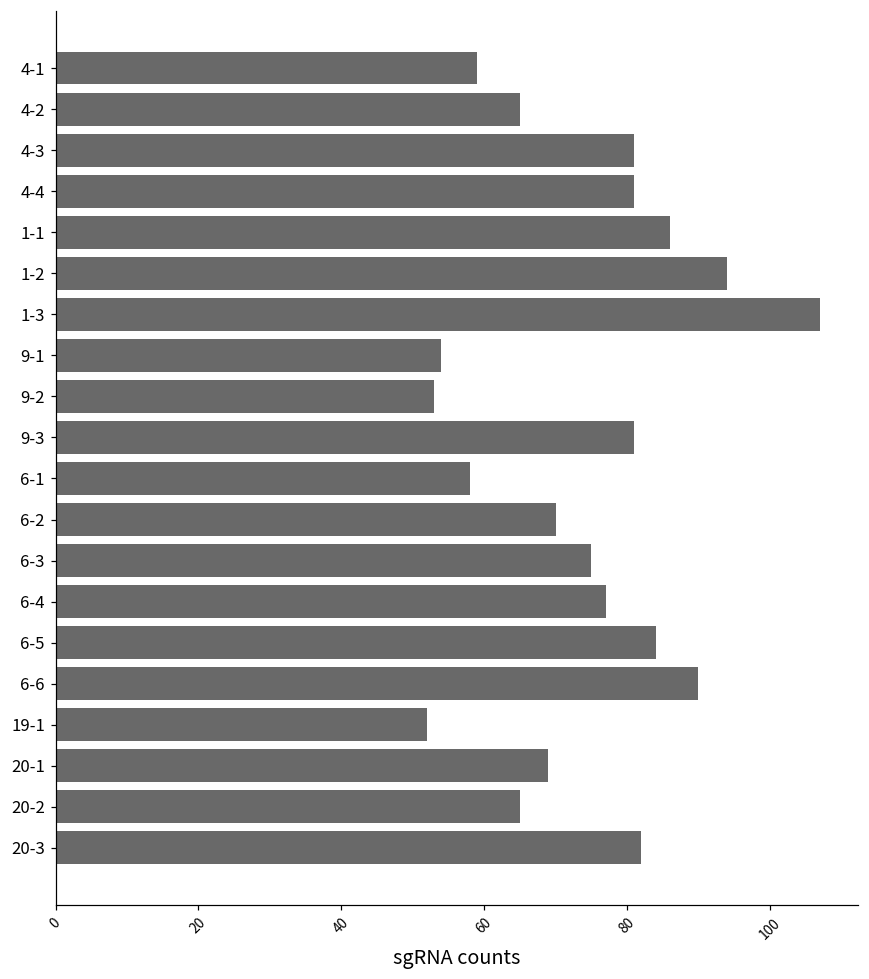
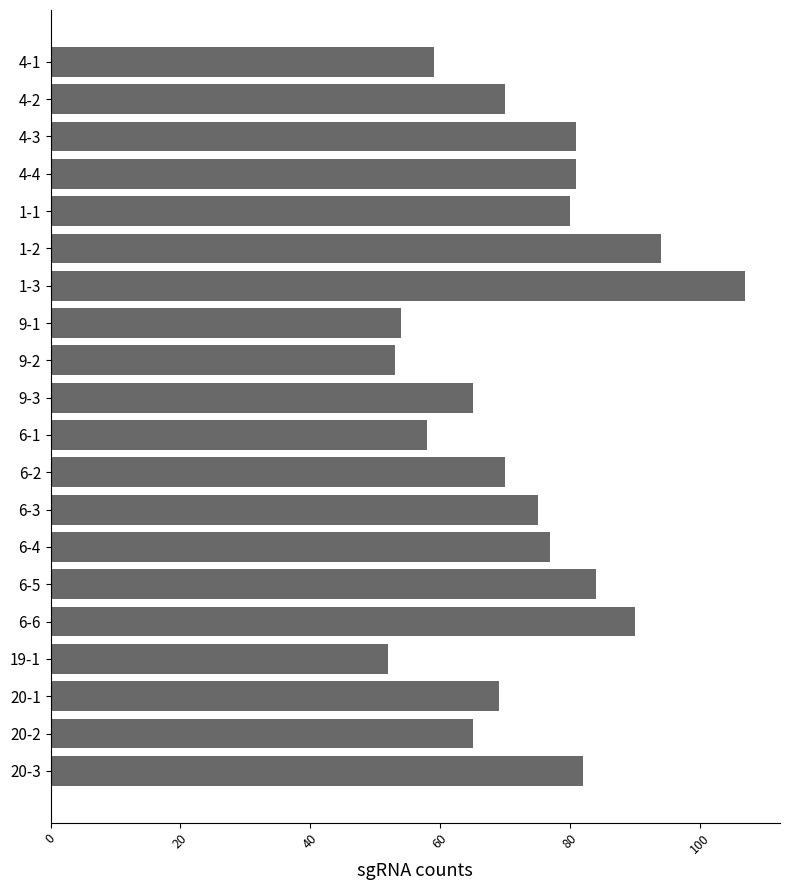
  {
    "4-1": 59,
-   "4-2": 65,
+   "4-2": 70,
    "4-3": 81,
    "4-4": 81,
-   "1-1": 86,
+   "1-1": 80,
    "1-2": 94,
    "1-3": 107,
    "9-1": 54,
    "9-2": 53,
-   "9-3": 81,
+   "9-3": 65,
    "6-1": 58,
    "6-2": 70,
    "6-3": 75,
    "6-4": 77,
    "6-5": 84,
    "6-6": 90,
    "19-1": 52,
    "20-1": 69,
    "20-2": 65,
    "20-3": 82
  }
